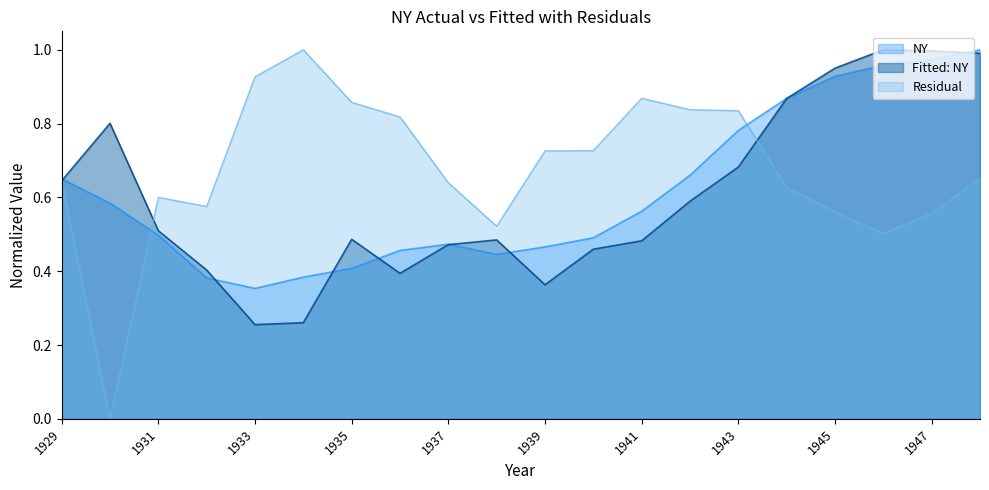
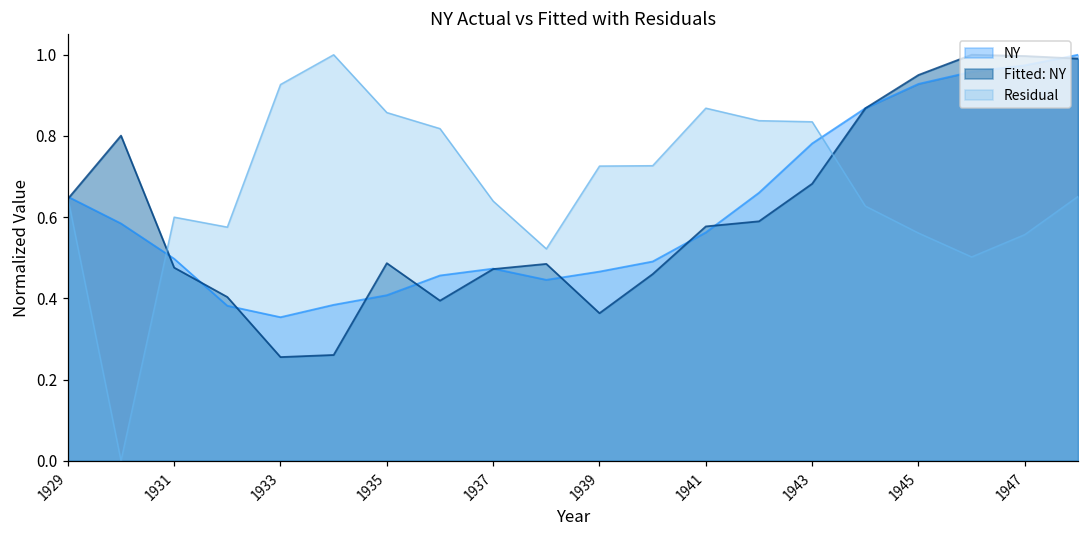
  {
    "Fitted: NY": {
-     "1931": 0.51,
+     "1931": 0.48,
      "1933": 0.26,
      "1935": 0.49,
      "1939": 0.36,
-     "1941": 0.48,
+     "1941": 0.58,
      "1943": 0.68,
      "1945": 0.95
    }
  }
